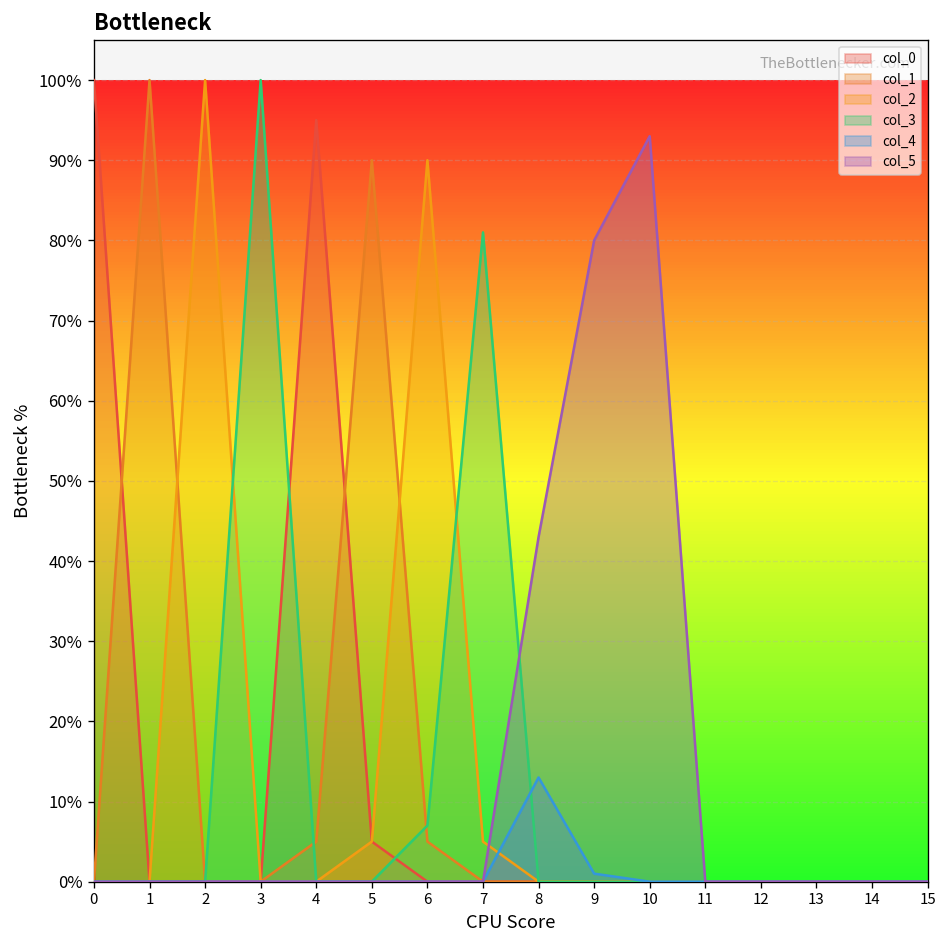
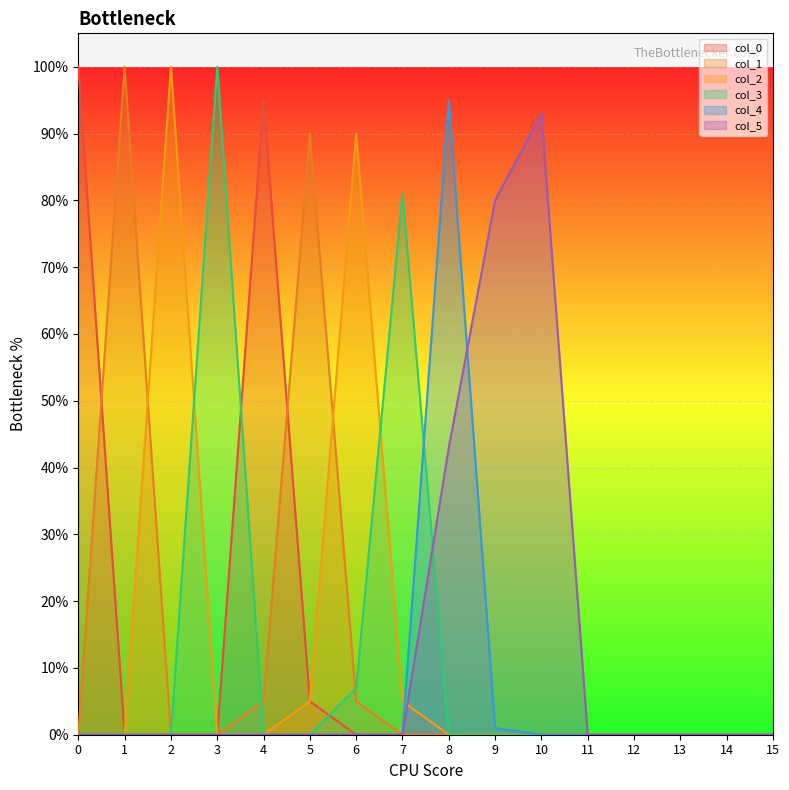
  {
    "col_3": {
      "3": "100%",
      "6": "7%",
      "7": "81%"
    },
    "col_4": {
-     "8": "13%",
+     "8": "95%",
      "9": "1%"
    },
    "col_5": {
      "8": "43%",
      "9": "80%",
      "10": "93%"
    }
  }
